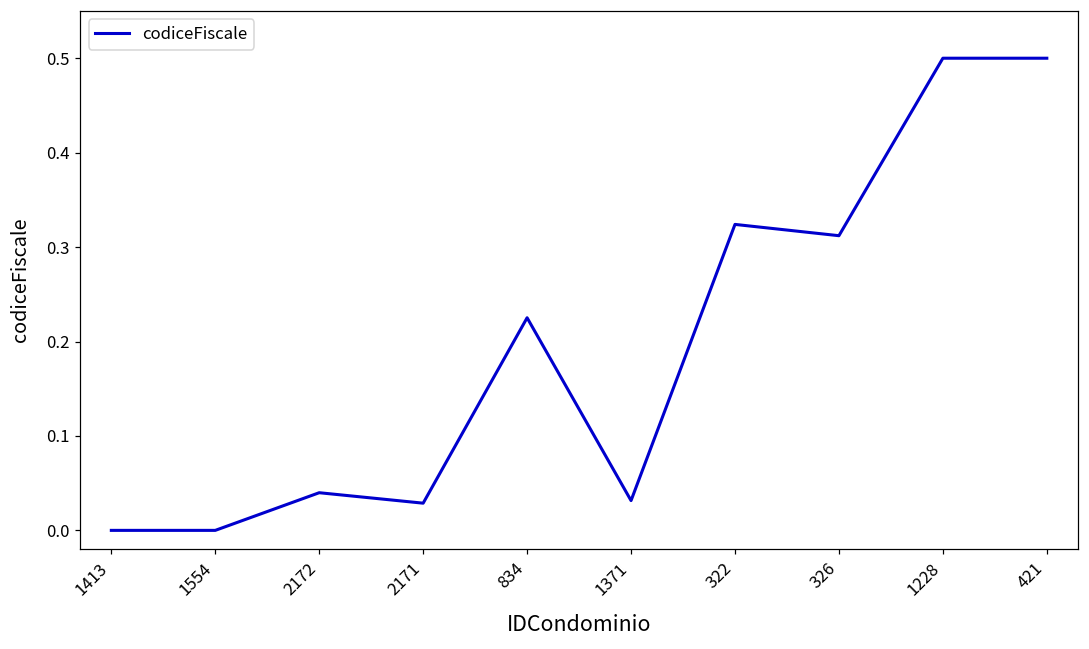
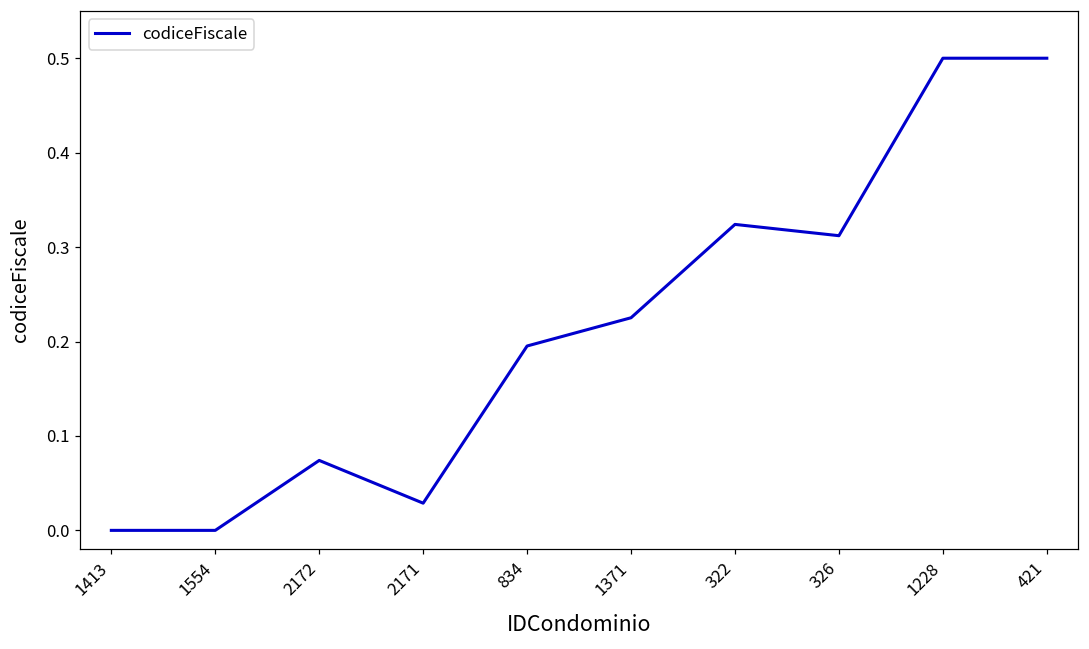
  {
    "1413": 0.00,
    "1554": 0.00,
-   "2172": 0.04,
+   "2172": 0.07,
    "2171": 0.03,
-   "834": 0.23,
-   "1371": 0.03,
+   "834": 0.20,
+   "1371": 0.23,
    "322": 0.32,
    "326": 0.31,
    "1228": 0.50,
    "421": 0.50
  }
